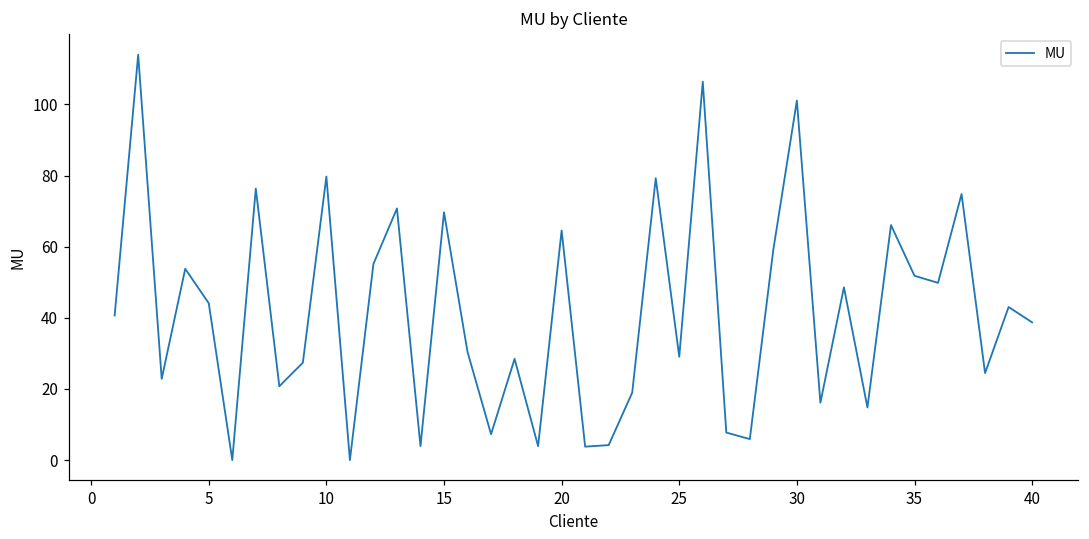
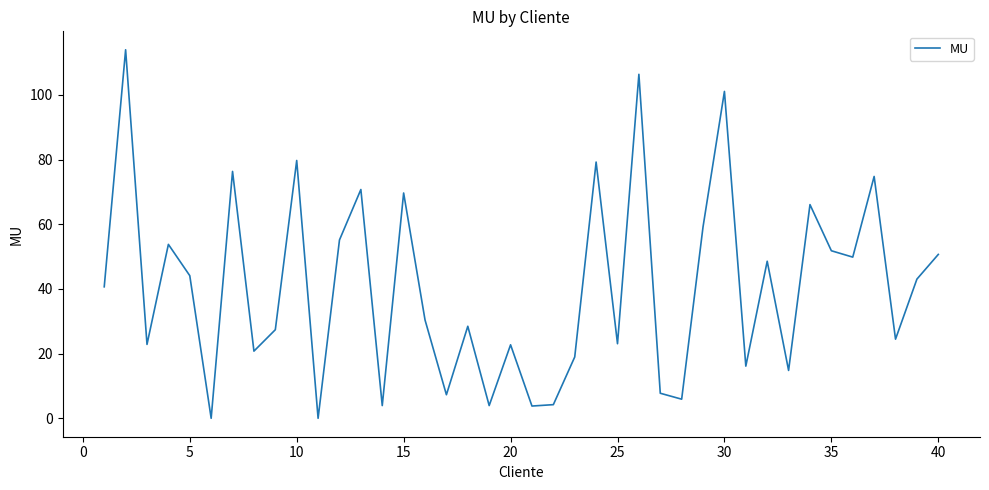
  {
    "5": 44,
    "10": 80,
    "15": 70,
-   "20": 65,
-   "25": 29,
+   "20": 23,
+   "25": 23,
    "30": 101,
    "35": 52,
-   "40": 39
+   "40": 51
  }
